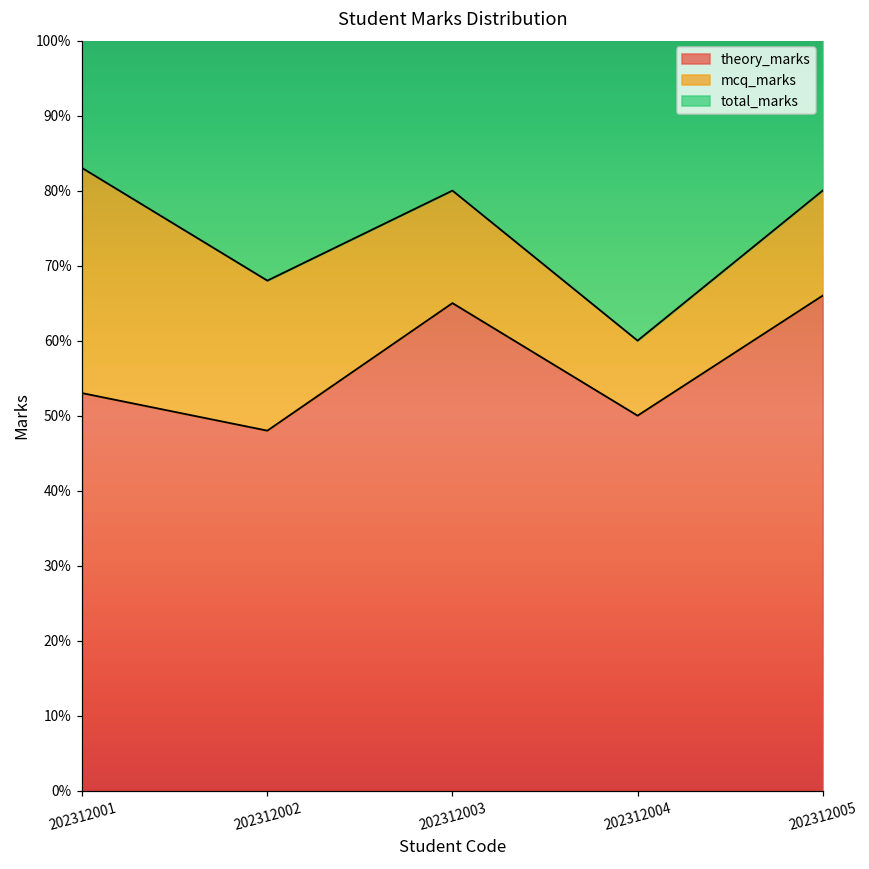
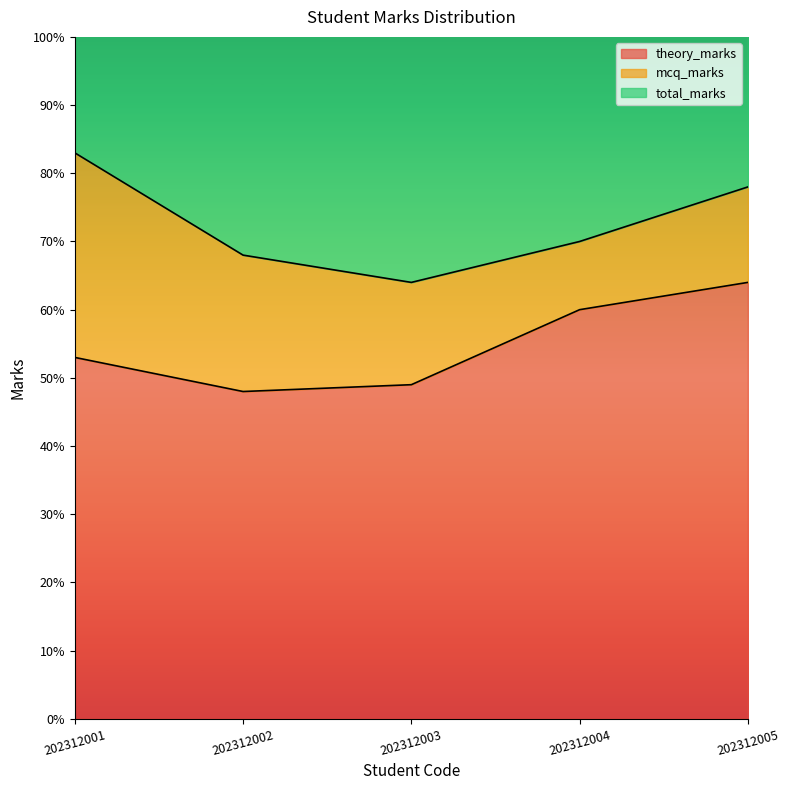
  {
    "theory_marks": {
      "202312001": "53%",
      "202312002": "48%",
-     "202312003": "65%",
-     "202312004": "50%",
-     "202312005": "66%"
+     "202312003": "49%",
+     "202312004": "60%",
+     "202312005": "64%"
    },
    "mcq_marks": {
      "202312001": "30%",
      "202312002": "20%",
      "202312003": "15%",
      "202312004": "10%",
      "202312005": "14%"
    }
  }
